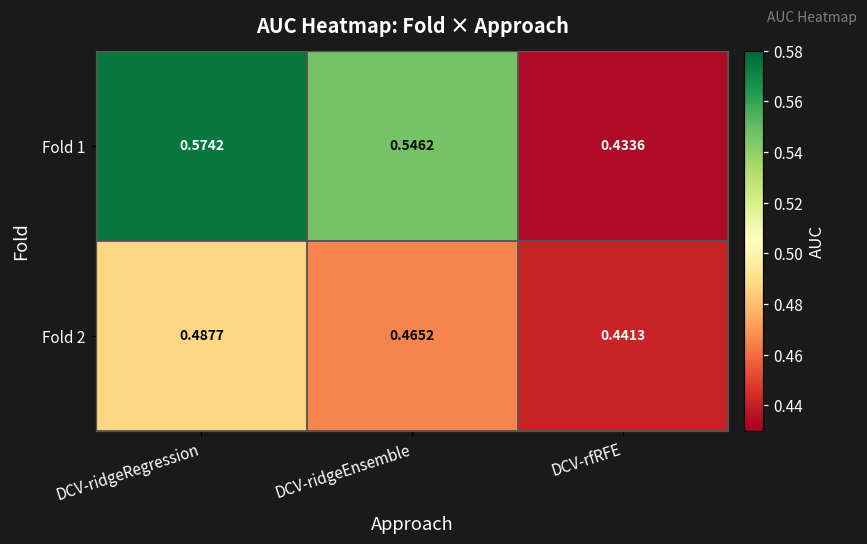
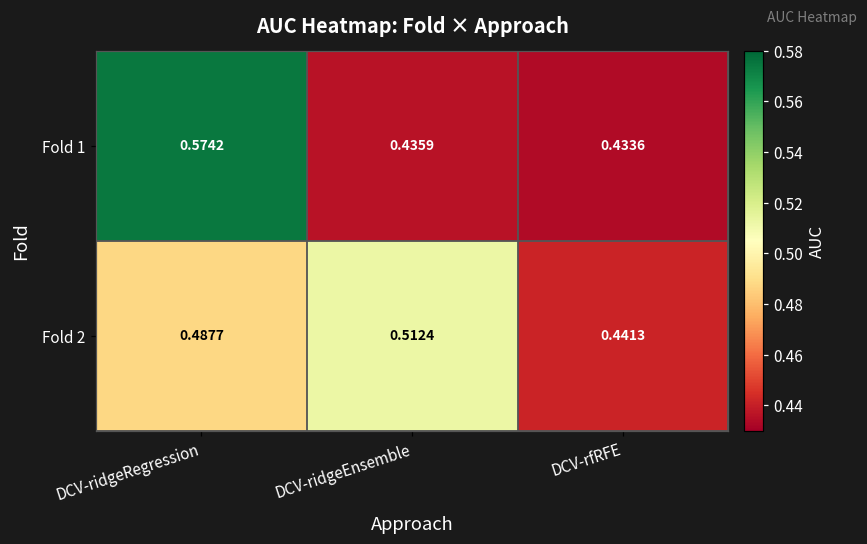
  {
    "Fold 1": {
      "DCV-ridgeRegression": 0.5742,
-     "DCV-ridgeEnsemble": 0.5462,
+     "DCV-ridgeEnsemble": 0.4359,
      "DCV-rfRFE": 0.4336
    },
    "Fold 2": {
      "DCV-ridgeRegression": 0.4877,
-     "DCV-ridgeEnsemble": 0.4652,
+     "DCV-ridgeEnsemble": 0.5124,
      "DCV-rfRFE": 0.4413
    }
  }
